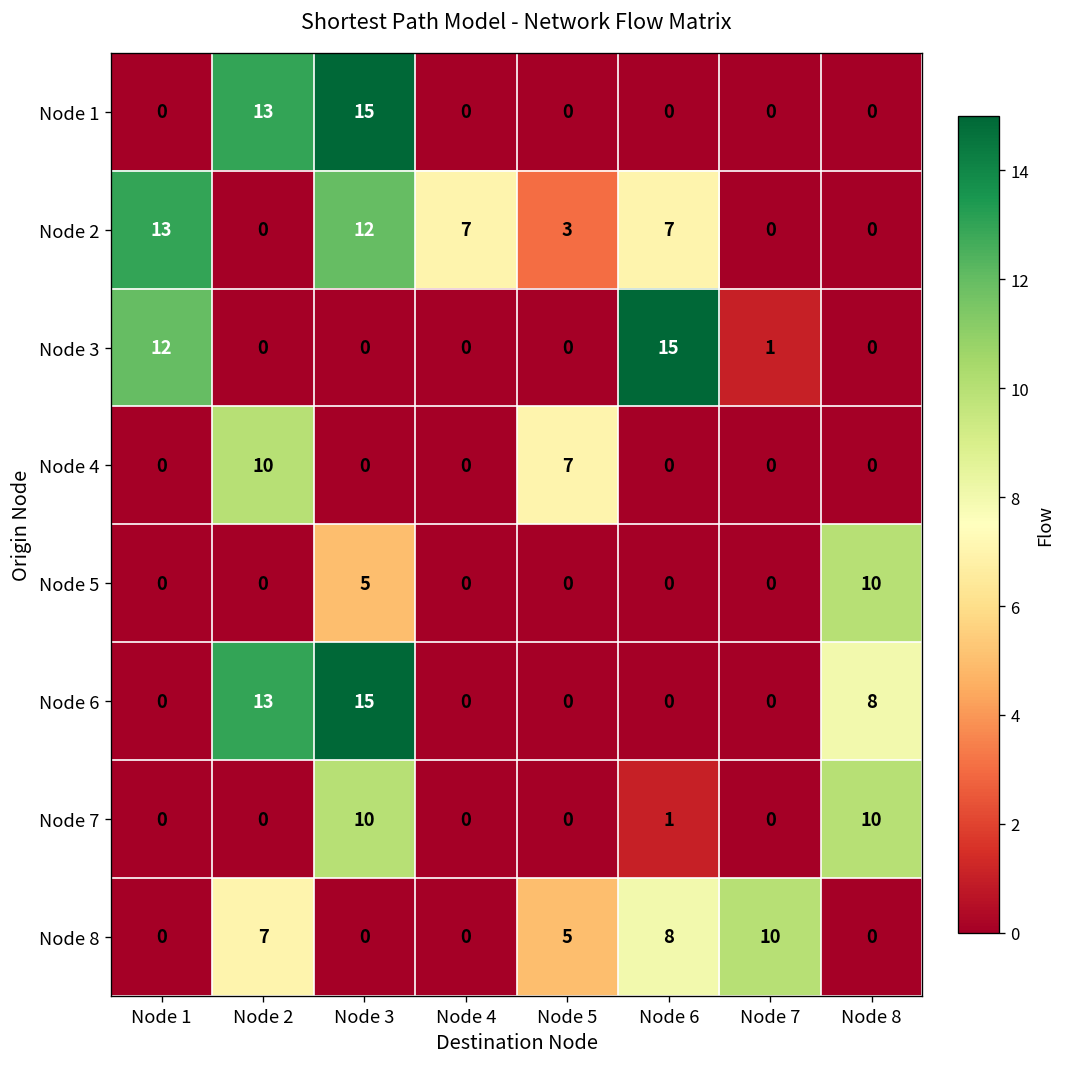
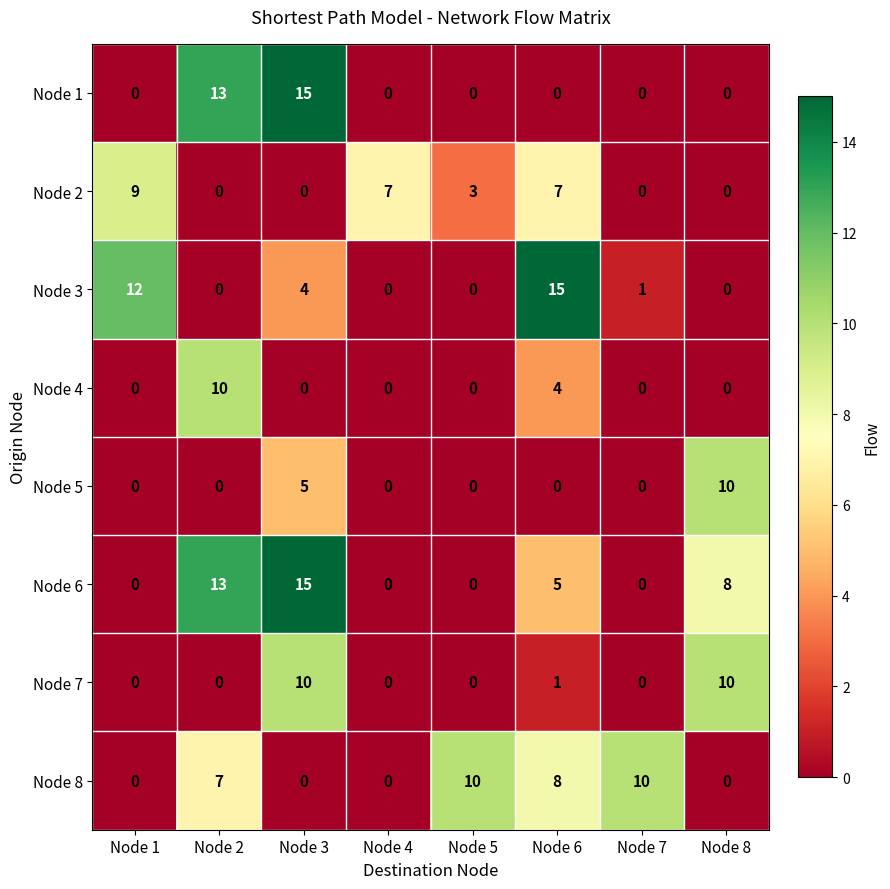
  {
    "Node 1": {
      "Node 1": 0,
      "Node 2": 13,
      "Node 3": 15,
      "Node 4": 0,
      "Node 5": 0,
      "Node 6": 0,
      "Node 7": 0,
      "Node 8": 0
    },
    "Node 2": {
-     "Node 1": 13,
+     "Node 1": 9,
      "Node 2": 0,
-     "Node 3": 12,
+     "Node 3": 0,
      "Node 4": 7,
      "Node 5": 3,
      "Node 6": 7,
      "Node 7": 0,
      "Node 8": 0
    },
    "Node 3": {
      "Node 1": 12,
      "Node 2": 0,
-     "Node 3": 0,
+     "Node 3": 4,
      "Node 4": 0,
      "Node 5": 0,
      "Node 6": 15,
      "Node 7": 1,
      "Node 8": 0
    },
    "Node 4": {
      "Node 1": 0,
      "Node 2": 10,
      "Node 3": 0,
      "Node 4": 0,
-     "Node 5": 7,
-     "Node 6": 0,
+     "Node 5": 0,
+     "Node 6": 4,
      "Node 7": 0,
      "Node 8": 0
    },
    "Node 5": {
      "Node 1": 0,
      "Node 2": 0,
      "Node 3": 5,
      "Node 4": 0,
      "Node 5": 0,
      "Node 6": 0,
      "Node 7": 0,
      "Node 8": 10
    },
    "Node 6": {
      "Node 1": 0,
      "Node 2": 13,
      "Node 3": 15,
      "Node 4": 0,
      "Node 5": 0,
-     "Node 6": 0,
+     "Node 6": 5,
      "Node 7": 0,
      "Node 8": 8
    },
    "Node 7": {
      "Node 1": 0,
      "Node 2": 0,
      "Node 3": 10,
      "Node 4": 0,
      "Node 5": 0,
      "Node 6": 1,
      "Node 7": 0,
      "Node 8": 10
    },
    "Node 8": {
      "Node 1": 0,
      "Node 2": 7,
      "Node 3": 0,
      "Node 4": 0,
-     "Node 5": 5,
+     "Node 5": 10,
      "Node 6": 8,
      "Node 7": 10,
      "Node 8": 0
    }
  }
